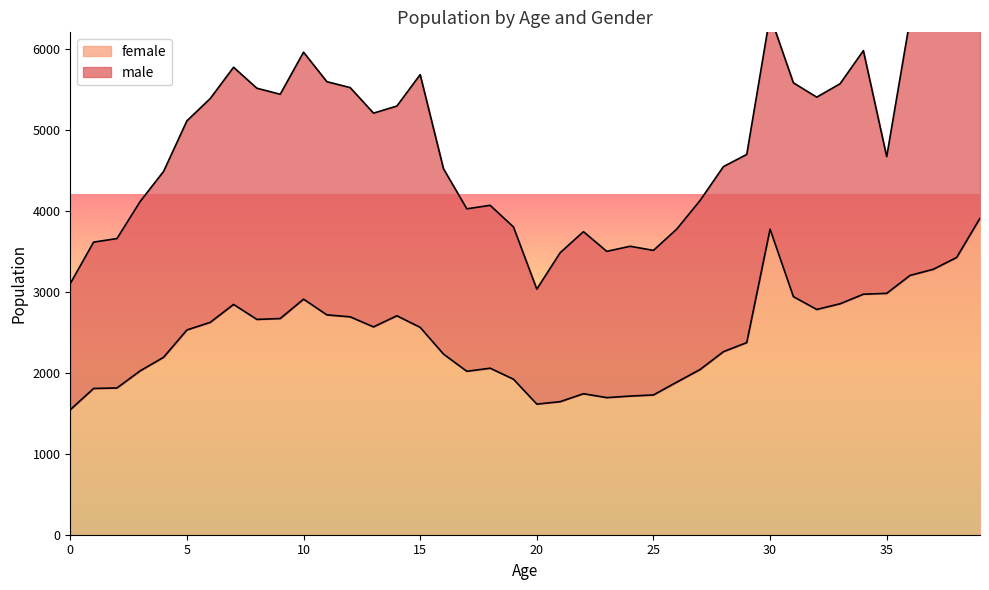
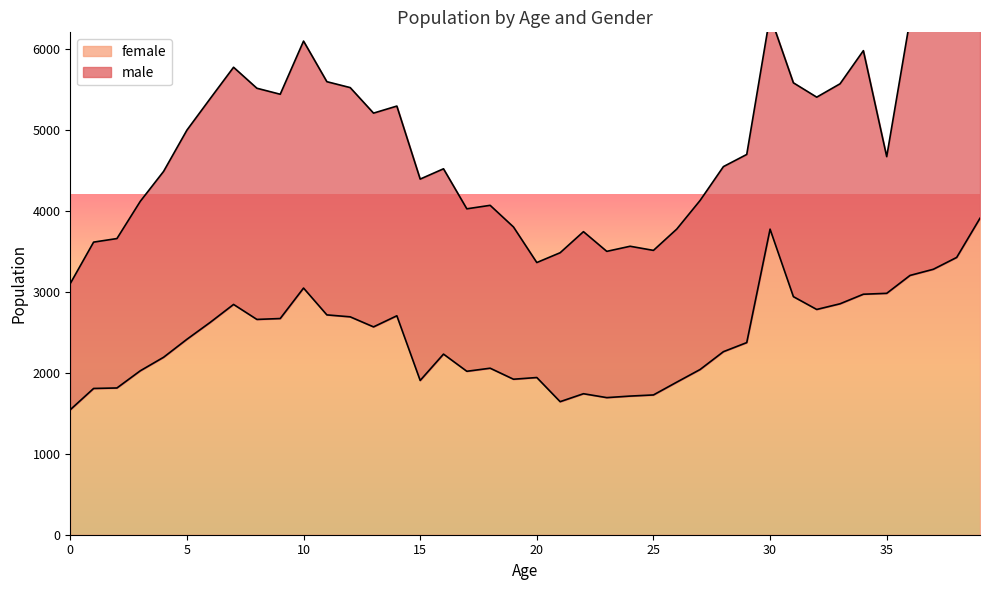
  {
    "female": {
      "0": 1500,
-     "5": 2500,
-     "10": 2900,
-     "15": 2600,
-     "20": 1600,
+     "5": 2400,
+     "10": 3000,
+     "15": 1900,
+     "20": 1900,
      "25": 1700,
      "30": 3800,
      "35": 3000
    },
    "male": {
      "0": 1600,
      "5": 2600,
      "10": 3000,
-     "15": 3100,
+     "15": 2500,
      "20": 1400,
      "25": 1800,
      "35": 1700
    }
  }
